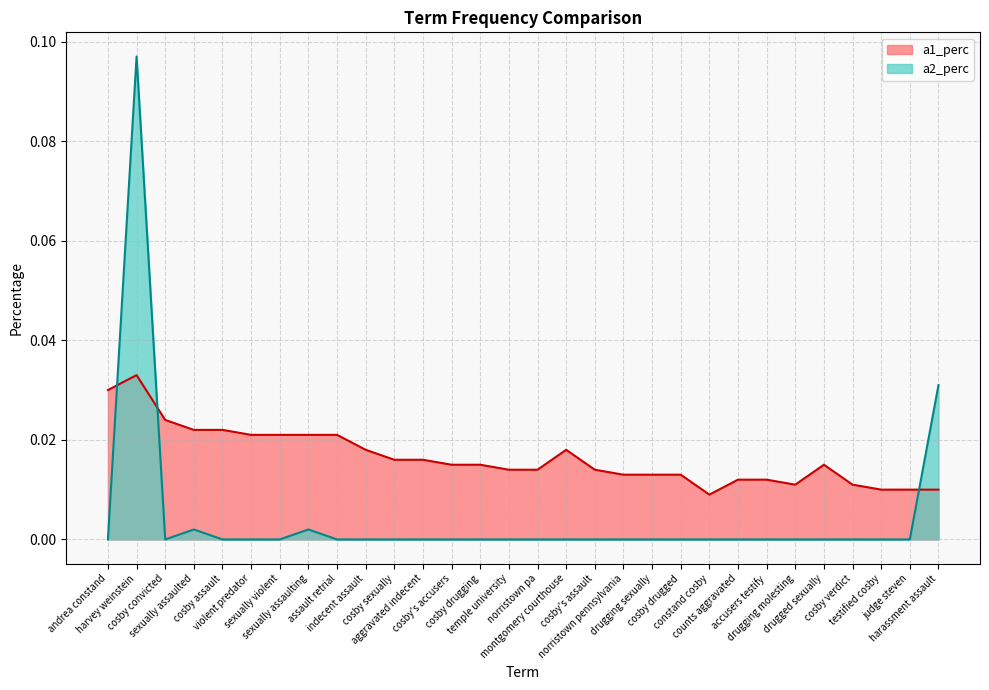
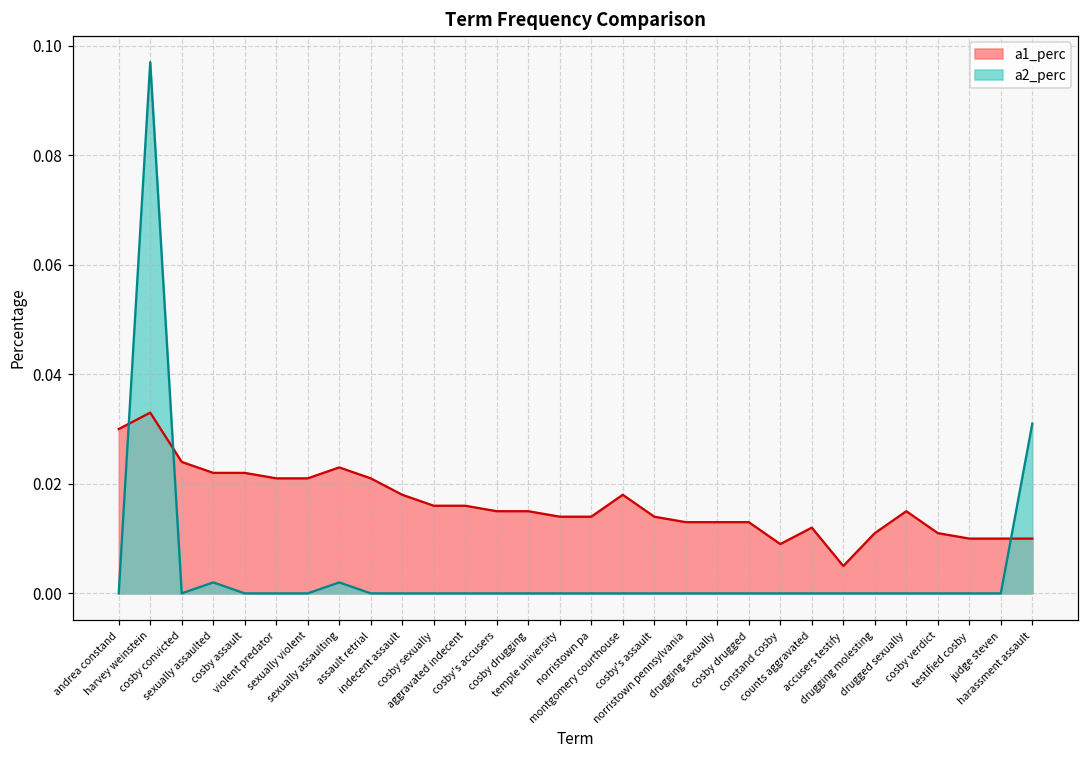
  {
    "a1_perc": {
      "andrea constand": 0.030,
      "harvey weinstein": 0.033,
      "cosby convicted": 0.024,
      "sexually assaulted": 0.022,
      "cosby assault": 0.022,
      "violent predator": 0.021,
      "sexually violent": 0.021,
-     "sexually assaulting": 0.021,
+     "sexually assaulting": 0.023,
      "assault retrial": 0.021,
      "indecent assault": 0.018,
      "cosby sexually": 0.016,
      "aggravated indecent": 0.016,
      "cosby's accusers": 0.015,
      "cosby drugging": 0.015,
      "temple university": 0.014,
      "norristown pa": 0.014,
      "montgomery courthouse": 0.018,
      "cosby's assault": 0.014,
      "norristown pennsylvania": 0.013,
      "drugging sexually": 0.013,
      "cosby drugged": 0.013,
      "constand cosby": 0.009,
      "counts aggravated": 0.012,
-     "accusers testify": 0.012,
+     "accusers testify": 0.005,
      "drugging molesting": 0.011,
      "drugged sexually": 0.015,
      "cosby verdict": 0.011,
      "testified cosby": 0.010,
      "judge steven": 0.010,
      "harassment assault": 0.010
    },
    "a2_perc": {
      "andrea constand": 0.000,
      "harvey weinstein": 0.097,
      "cosby convicted": 0.000,
      "sexually assaulted": 0.002,
      "cosby assault": 0.000,
      "violent predator": 0.000,
      "sexually violent": 0.000,
      "sexually assaulting": 0.002,
      "assault retrial": 0.000,
      "indecent assault": 0.000,
      "cosby sexually": 0.000,
      "aggravated indecent": 0.000,
      "cosby's accusers": 0.000,
      "cosby drugging": 0.000,
      "temple university": 0.000,
      "norristown pa": 0.000,
      "montgomery courthouse": 0.000,
      "cosby's assault": 0.000,
      "norristown pennsylvania": 0.000,
      "drugging sexually": 0.000,
      "cosby drugged": 0.000,
      "constand cosby": 0.000,
      "counts aggravated": 0.000,
      "accusers testify": 0.000,
      "drugging molesting": 0.000,
      "drugged sexually": 0.000,
      "cosby verdict": 0.000,
      "testified cosby": 0.000,
      "judge steven": 0.000,
      "harassment assault": 0.031
    }
  }
